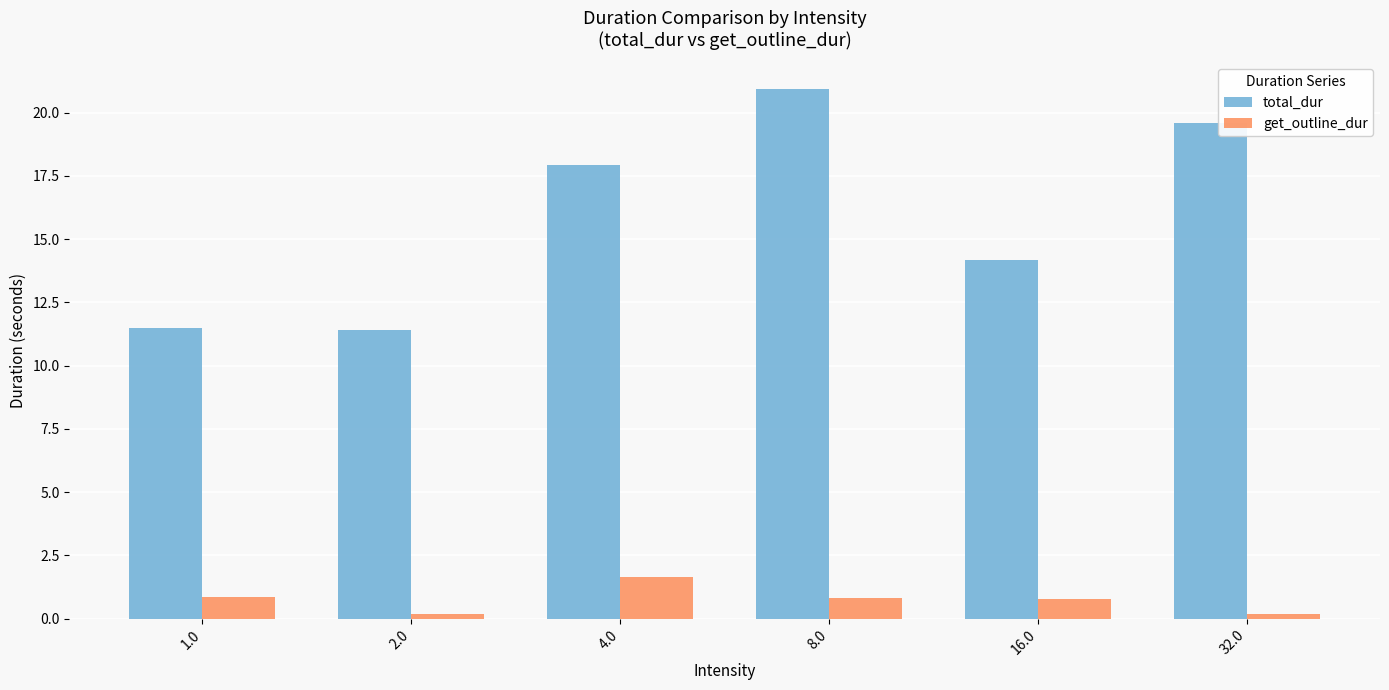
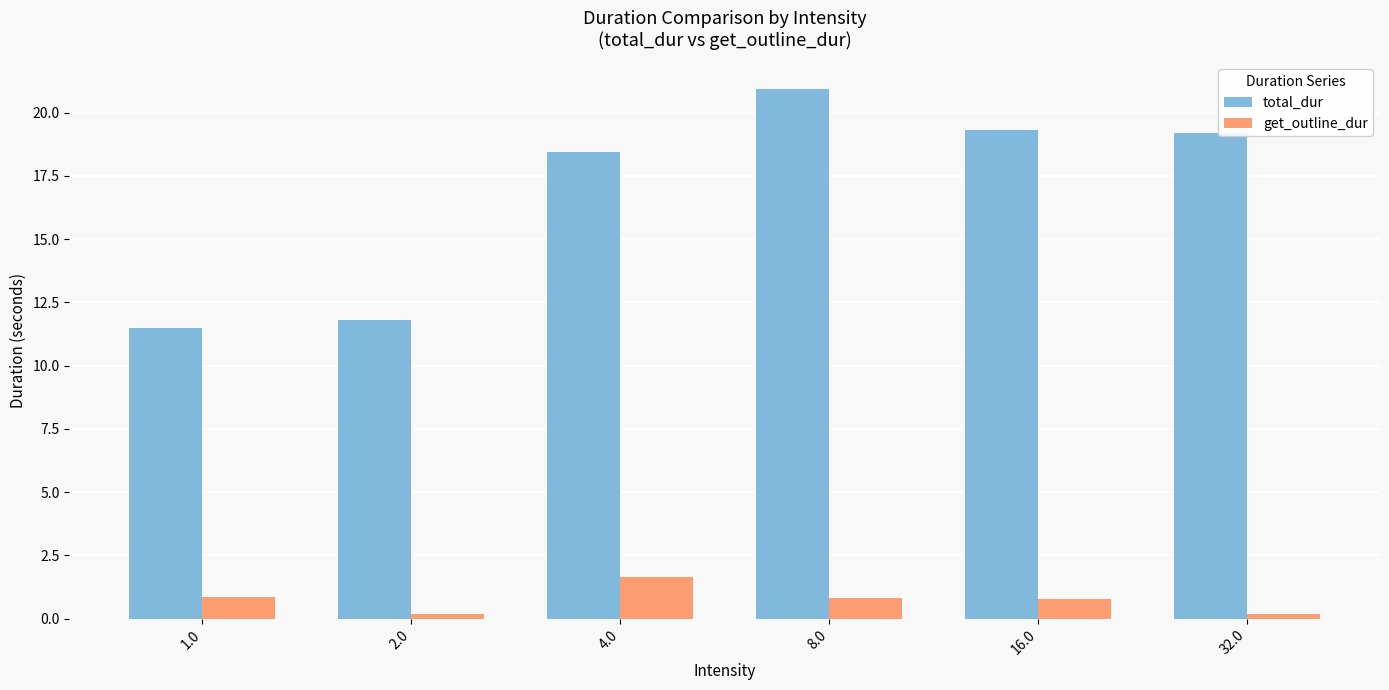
  {
    "total_dur": {
      "1.0": 11.5,
-     "2.0": 11.4,
-     "4.0": 17.9,
+     "2.0": 11.8,
+     "4.0": 18.4,
      "8.0": 20.9,
-     "16.0": 14.2,
-     "32.0": 19.6
+     "16.0": 19.3,
+     "32.0": 19.2
    },
    "get_outline_dur": {
      "1.0": 0.9,
      "2.0": 0.2,
      "4.0": 1.6,
      "8.0": 0.8,
      "16.0": 0.8,
      "32.0": 0.2
    }
  }
